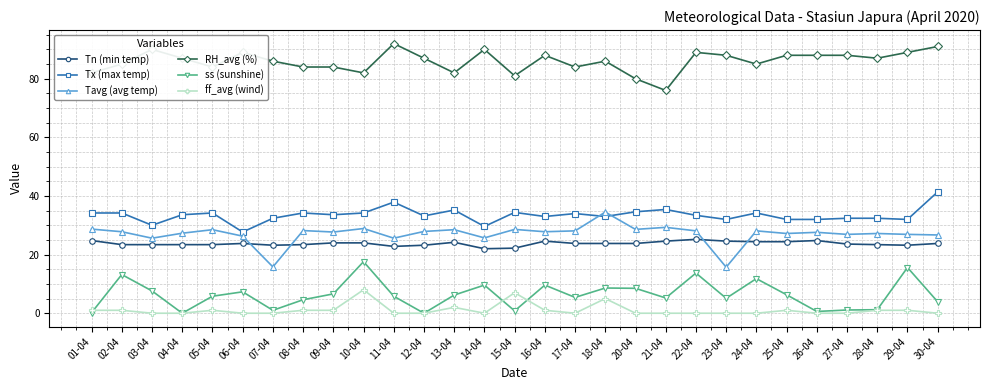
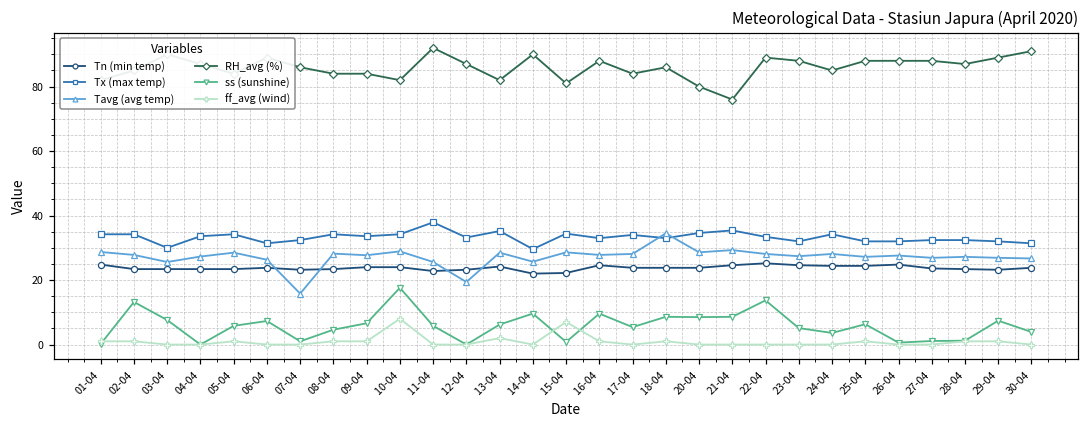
  {
    "Tx (max temp)": {
      "01-04": 34,
      "02-04": 34,
      "03-04": 30,
      "04-04": 34,
      "05-04": 34,
-     "06-04": 28,
+     "06-04": 31,
      "07-04": 32,
      "08-04": 34,
      "09-04": 34,
      "10-04": 34,
      "11-04": 38,
      "12-04": 33,
      "13-04": 35,
      "14-04": 30,
      "15-04": 34,
      "16-04": 33,
      "17-04": 34,
      "18-04": 33,
      "20-04": 35,
      "21-04": 35,
      "22-04": 33,
      "23-04": 32,
      "24-04": 34,
      "25-04": 32,
      "26-04": 32,
      "27-04": 32,
      "28-04": 32,
      "29-04": 32,
-     "30-04": 41
+     "30-04": 31
    },
    "Tavg (avg temp)": {
      "01-04": 29,
      "02-04": 28,
      "03-04": 26,
      "04-04": 27,
      "05-04": 29,
      "06-04": 26,
      "07-04": 16,
      "08-04": 28,
      "09-04": 28,
      "10-04": 29,
      "11-04": 26,
-     "12-04": 28,
+     "12-04": 19,
      "13-04": 29,
      "14-04": 26,
      "15-04": 29,
      "16-04": 28,
      "17-04": 28,
      "18-04": 35,
      "20-04": 29,
      "21-04": 29,
      "22-04": 28,
-     "23-04": 16,
+     "23-04": 27,
      "24-04": 28,
      "25-04": 27,
      "26-04": 28,
      "27-04": 27,
      "28-04": 27,
      "29-04": 27,
      "30-04": 27
    },
    "ss (sunshine)": {
      "02-04": 13,
      "03-04": 8,
      "05-04": 6,
      "06-04": 7,
      "07-04": 1,
      "08-04": 5,
      "09-04": 7,
      "10-04": 18,
      "11-04": 6,
      "13-04": 6,
      "14-04": 10,
      "15-04": 1,
      "16-04": 10,
      "17-04": 5,
      "18-04": 9,
      "20-04": 9,
-     "21-04": 5,
+     "21-04": 9,
      "22-04": 14,
      "23-04": 5,
-     "24-04": 12,
+     "24-04": 4,
      "25-04": 6,
      "27-04": 1,
-     "29-04": 16,
+     "29-04": 7,
      "30-04": 4
    },
    "ff_avg (wind)": {
      "02-04": 1,
      "03-04": 0,
      "05-04": 1,
      "06-04": 0,
      "07-04": 0,
      "08-04": 1,
      "09-04": 1,
      "10-04": 8,
      "11-04": 0,
      "13-04": 2,
      "14-04": 0,
      "15-04": 7,
      "16-04": 1,
      "17-04": 0,
-     "18-04": 5,
+     "18-04": 1,
      "20-04": 0,
      "21-04": 0,
      "22-04": 0,
      "23-04": 0,
      "24-04": 0,
      "25-04": 1,
      "27-04": 0,
      "29-04": 1,
      "30-04": 0
    }
  }
